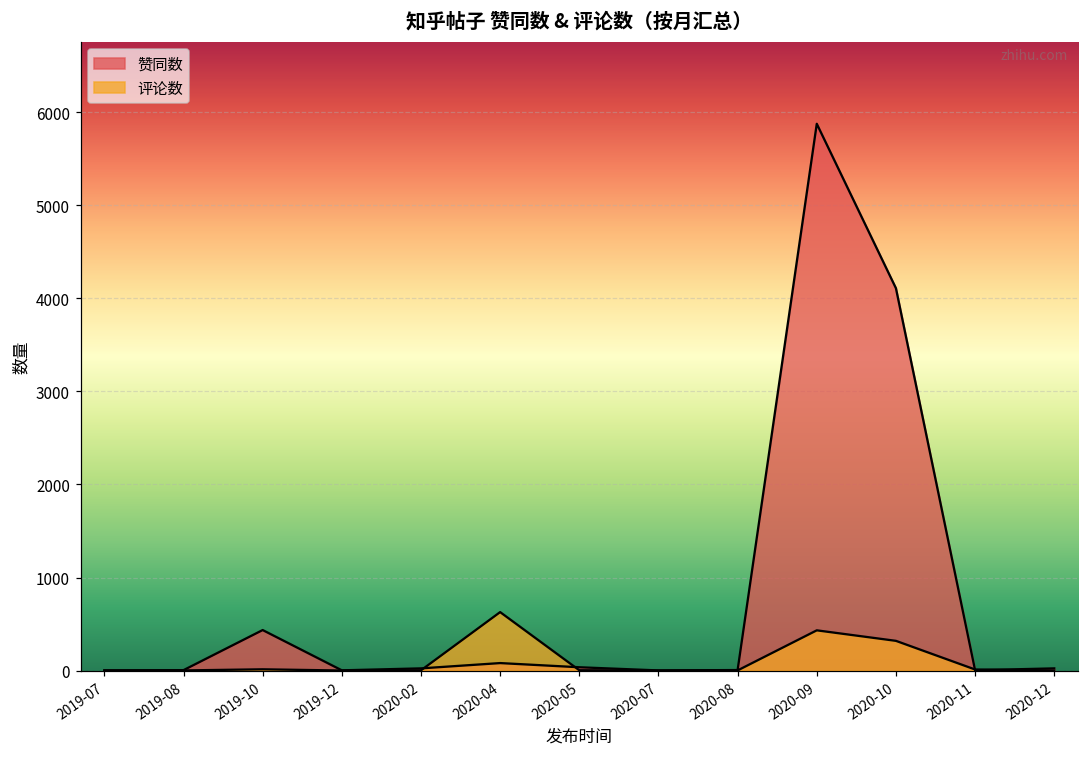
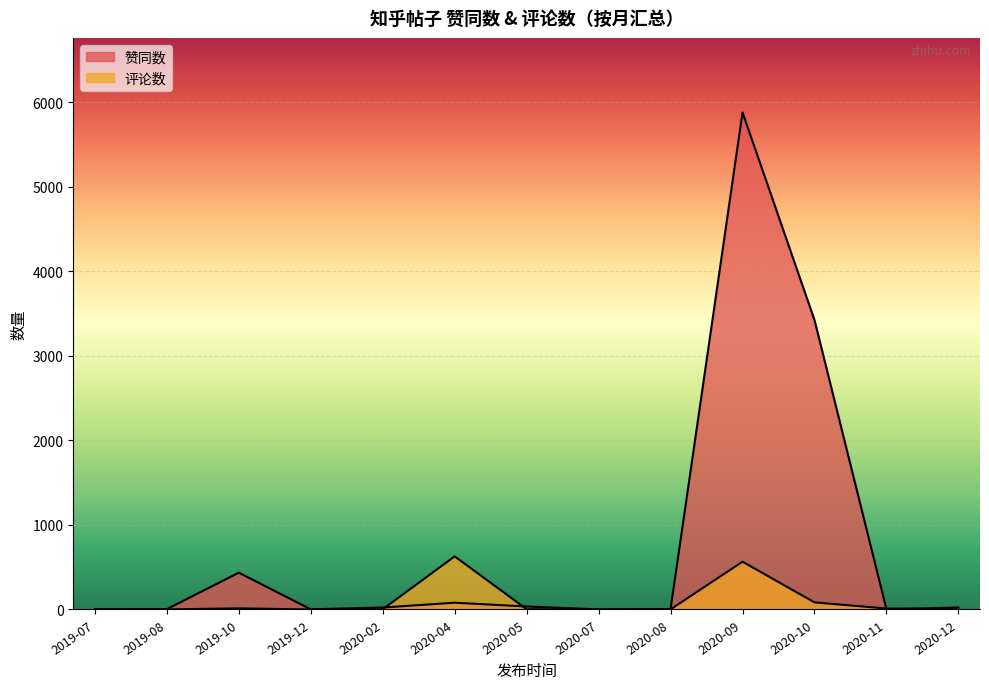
  {
    "赞同数": {
      "2019-10": 400,
      "2020-04": 100,
      "2020-05": 0,
      "2020-09": 5900,
-     "2020-10": 4100
+     "2020-10": 3400
    },
    "评论数": {
      "2019-10": 0,
      "2020-04": 600,
      "2020-05": 0,
-     "2020-09": 400,
-     "2020-10": 300
+     "2020-09": 600,
+     "2020-10": 100
    }
  }
